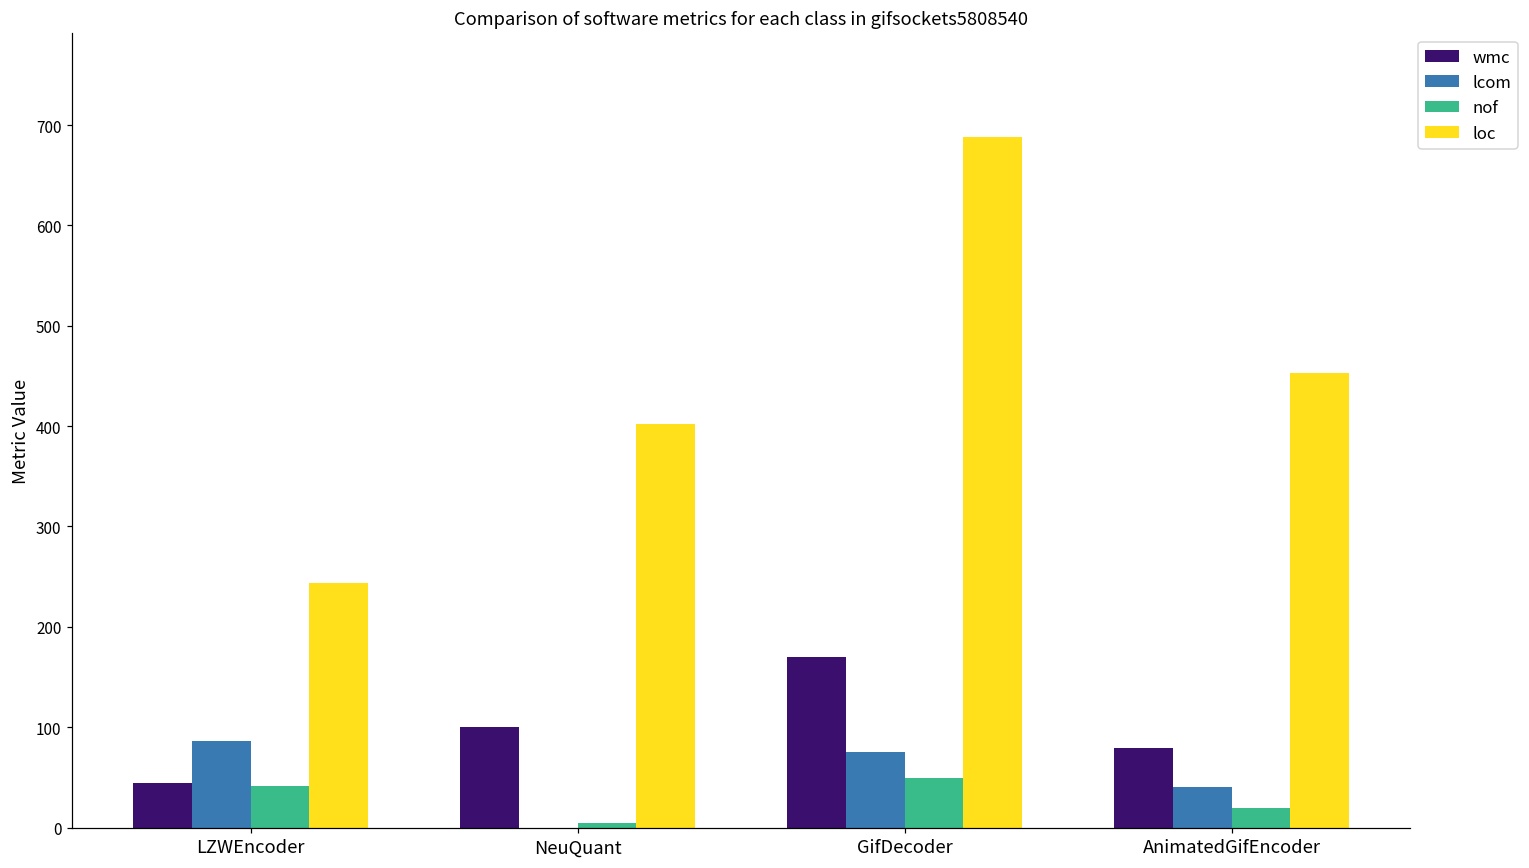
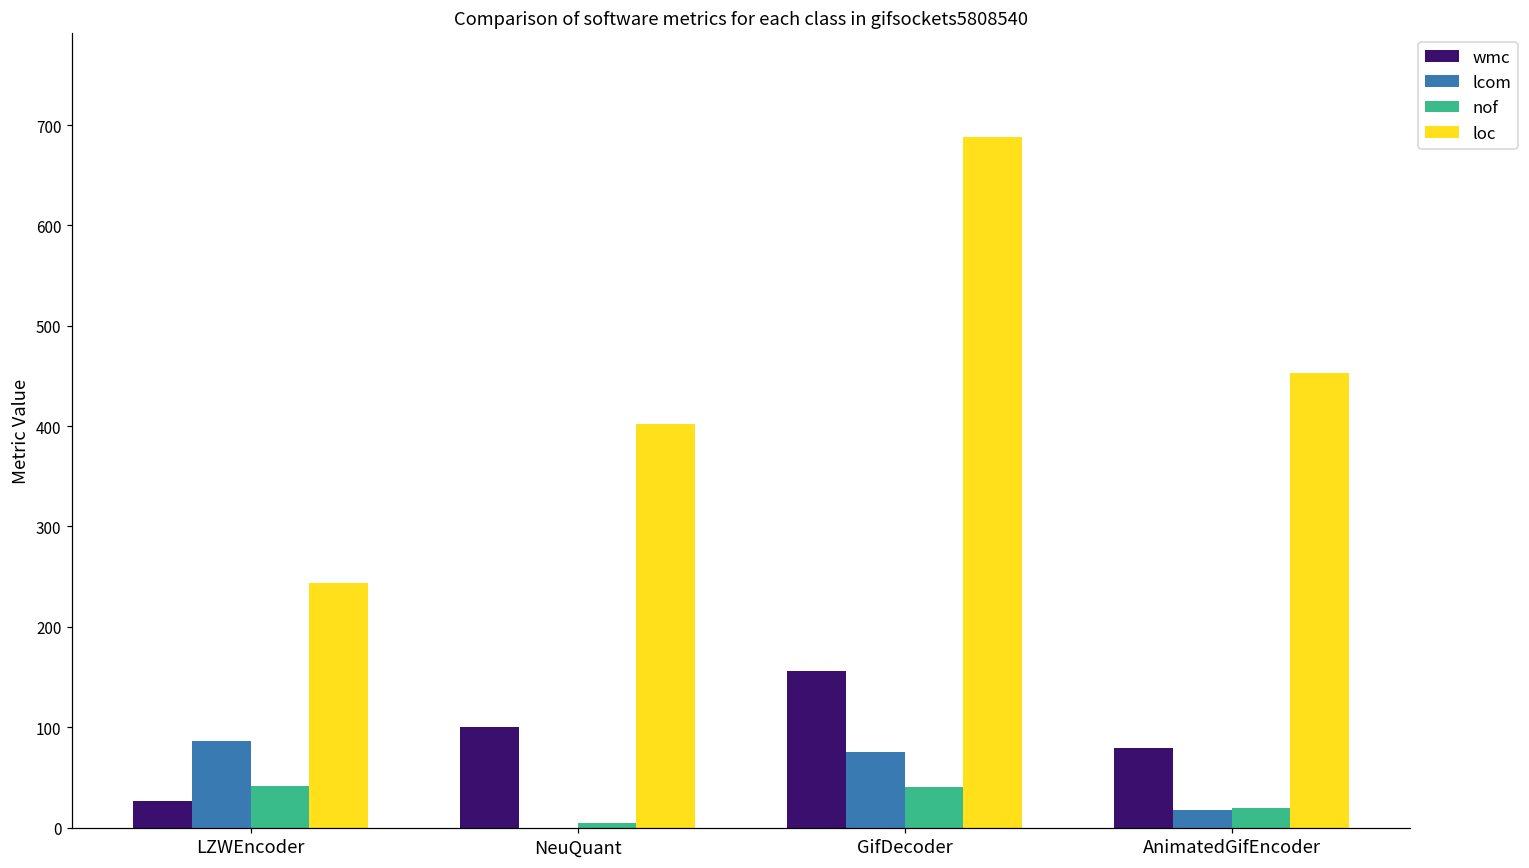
  {
    "wmc": {
-     "LZWEncoder": 40,
+     "LZWEncoder": 30,
      "NeuQuant": 100,
-     "GifDecoder": 170,
+     "GifDecoder": 160,
      "AnimatedGifEncoder": 80
    },
    "lcom": {
      "LZWEncoder": 90,
      "NeuQuant": 0,
      "GifDecoder": 80,
-     "AnimatedGifEncoder": 40
+     "AnimatedGifEncoder": 20
    },
    "nof": {
      "LZWEncoder": 40,
      "NeuQuant": 10,
-     "GifDecoder": 50,
+     "GifDecoder": 40,
      "AnimatedGifEncoder": 20
    },
    "loc": {
      "LZWEncoder": 240,
      "NeuQuant": 400,
      "GifDecoder": 690,
      "AnimatedGifEncoder": 450
    }
  }
